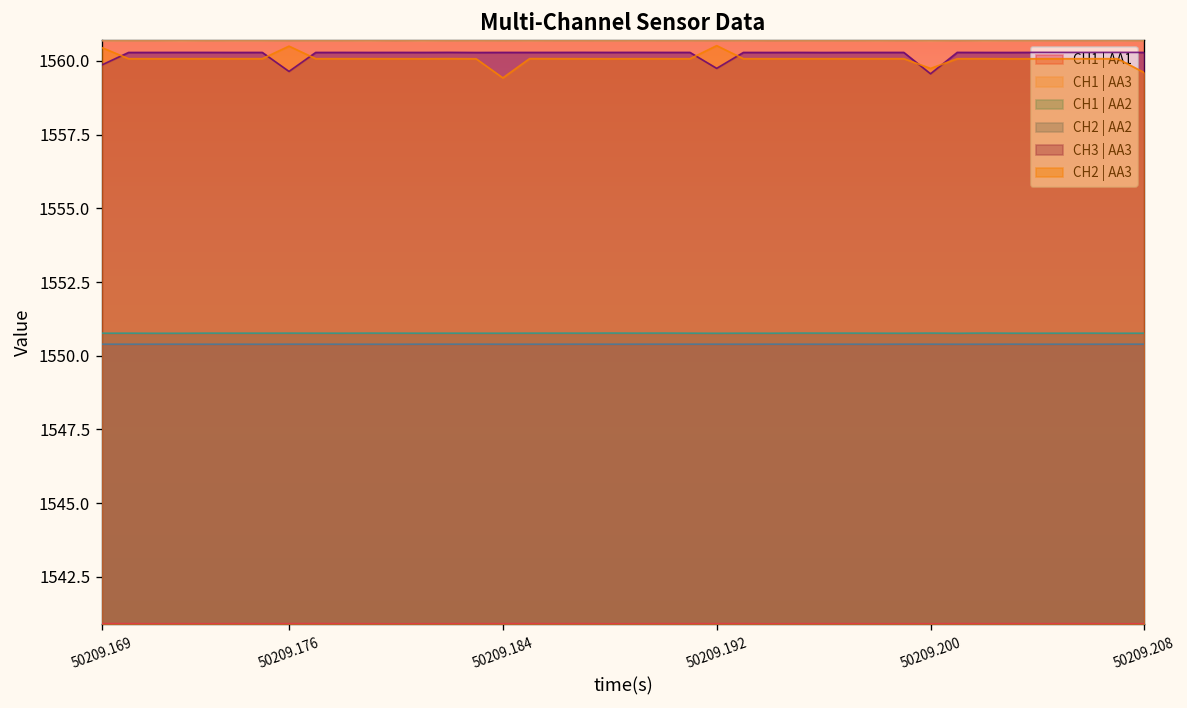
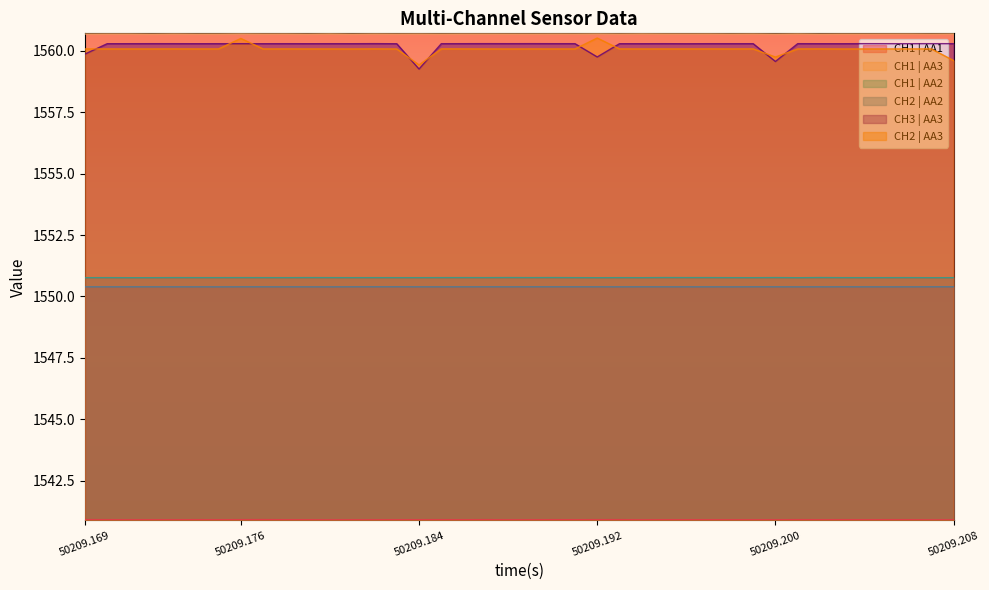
  {
    "CH1 | AA1": {
      "50209.169": 1540.9,
      "50209.176": 1540.9,
      "50209.184": 1540.9,
      "50209.192": 1540.9,
      "50209.200": 1540.9,
      "50209.208": 1540.9
    },
    "CH1 | AA3": {
      "50209.169": 1560.7,
      "50209.176": 1560.7,
      "50209.184": 1560.7,
      "50209.192": 1560.7,
      "50209.200": 1560.7,
      "50209.208": 1560.7
    },
    "CH3 | AA3": {
      "50209.169": 1559.9,
-     "50209.176": 1559.6,
-     "50209.184": 1560.3,
+     "50209.176": 1560.3,
+     "50209.184": 1559.3,
      "50209.192": 1559.7,
      "50209.200": 1559.6,
      "50209.208": 1560.3
    },
    "CH2 | AA3": {
-     "50209.169": 1560.4,
+     "50209.169": 1560.1,
      "50209.176": 1560.5,
      "50209.184": 1559.4,
      "50209.192": 1560.5,
      "50209.200": 1559.7,
      "50209.208": 1559.6
    }
  }
